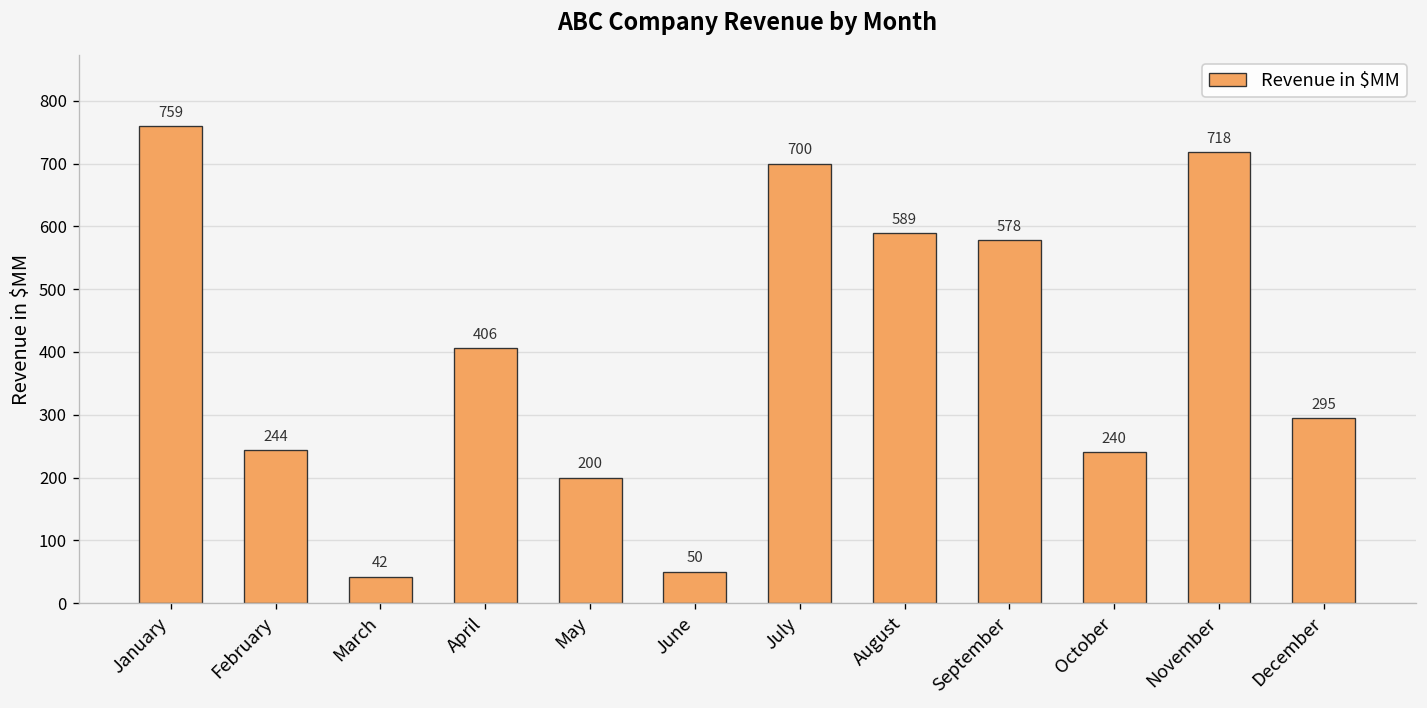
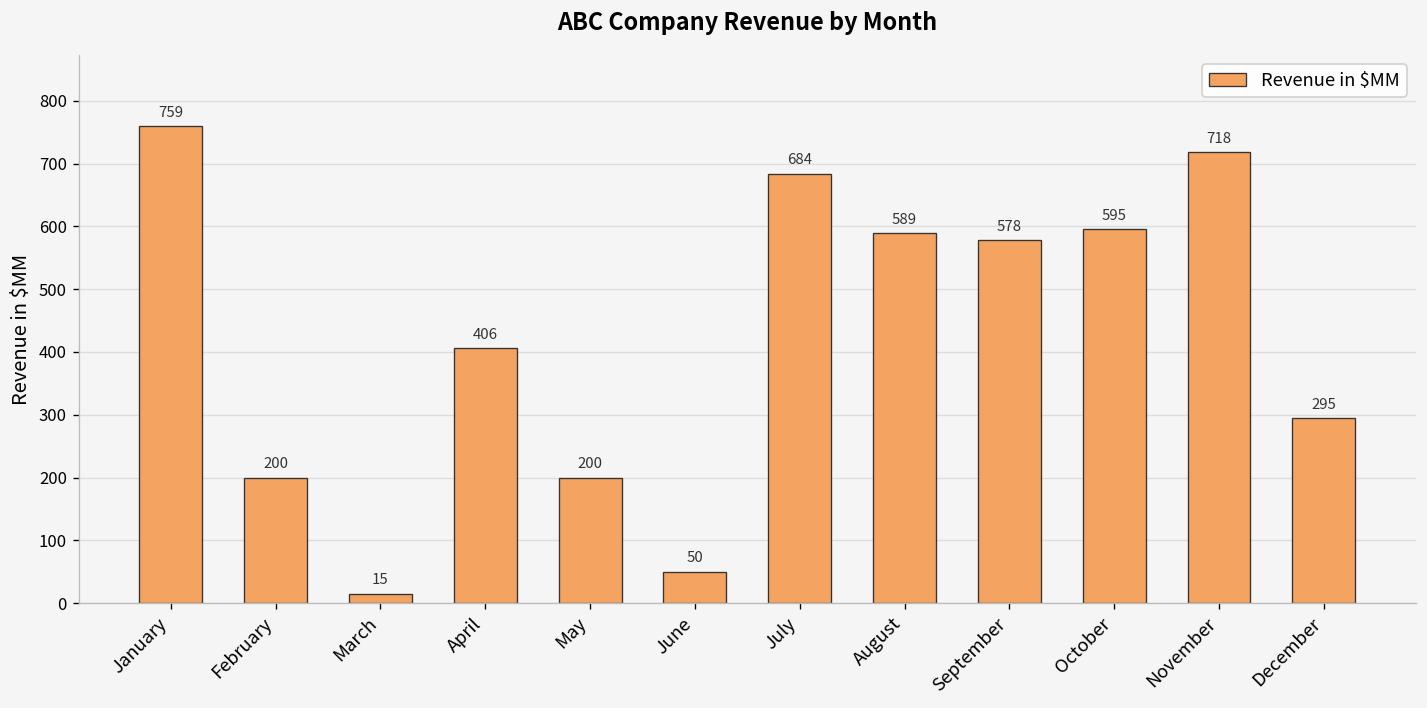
  {
    "January": 759,
-   "February": 244,
-   "March": 42,
+   "February": 200,
+   "March": 15,
    "April": 406,
    "May": 200,
    "June": 50,
-   "July": 700,
+   "July": 684,
    "August": 589,
    "September": 578,
-   "October": 240,
+   "October": 595,
    "November": 718,
    "December": 295
  }
